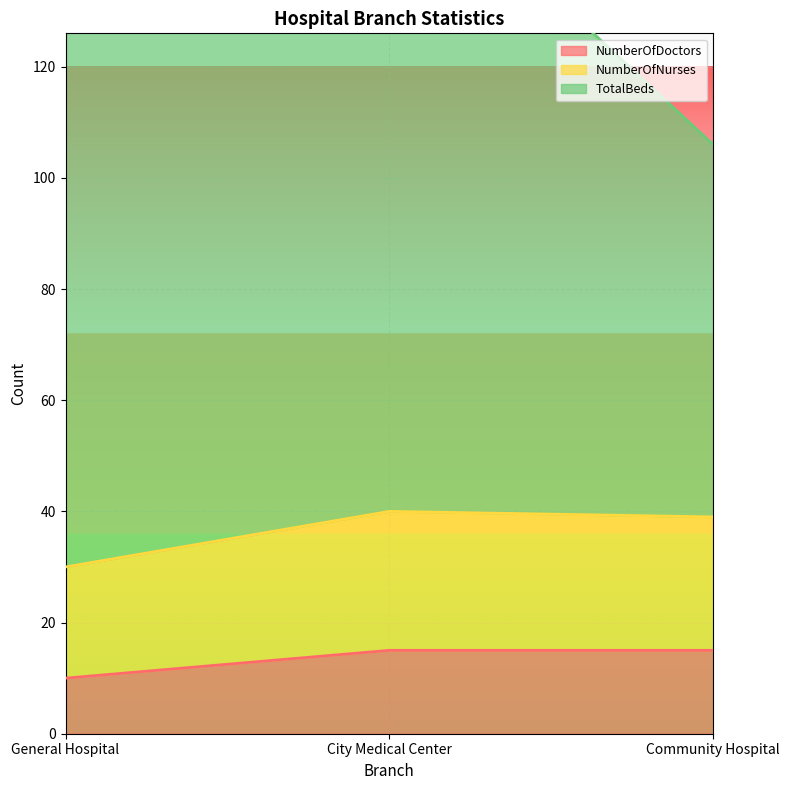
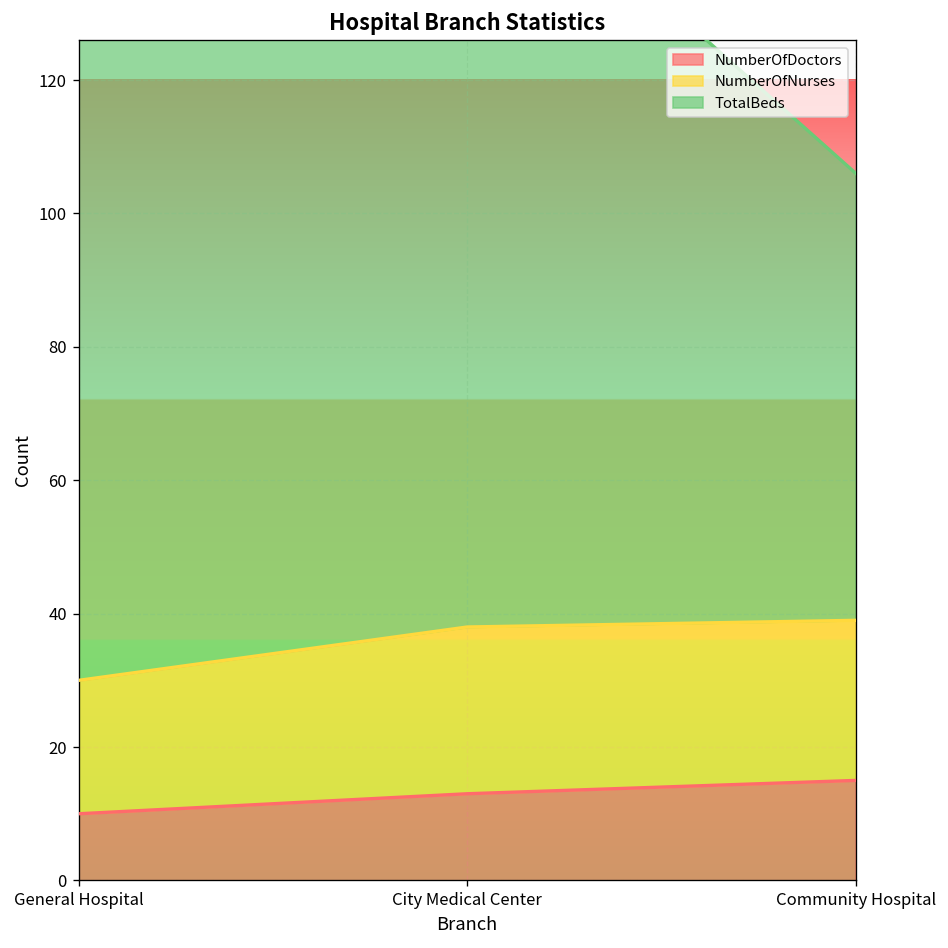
  {
    "NumberOfDoctors": {
      "General Hospital": 10,
-     "City Medical Center": 15,
+     "City Medical Center": 13,
      "Community Hospital": 15
    },
    "NumberOfNurses": {
      "General Hospital": 20,
      "City Medical Center": 25,
      "Community Hospital": 24
    },
    "TotalBeds": {
      "Community Hospital": 67
    }
  }
